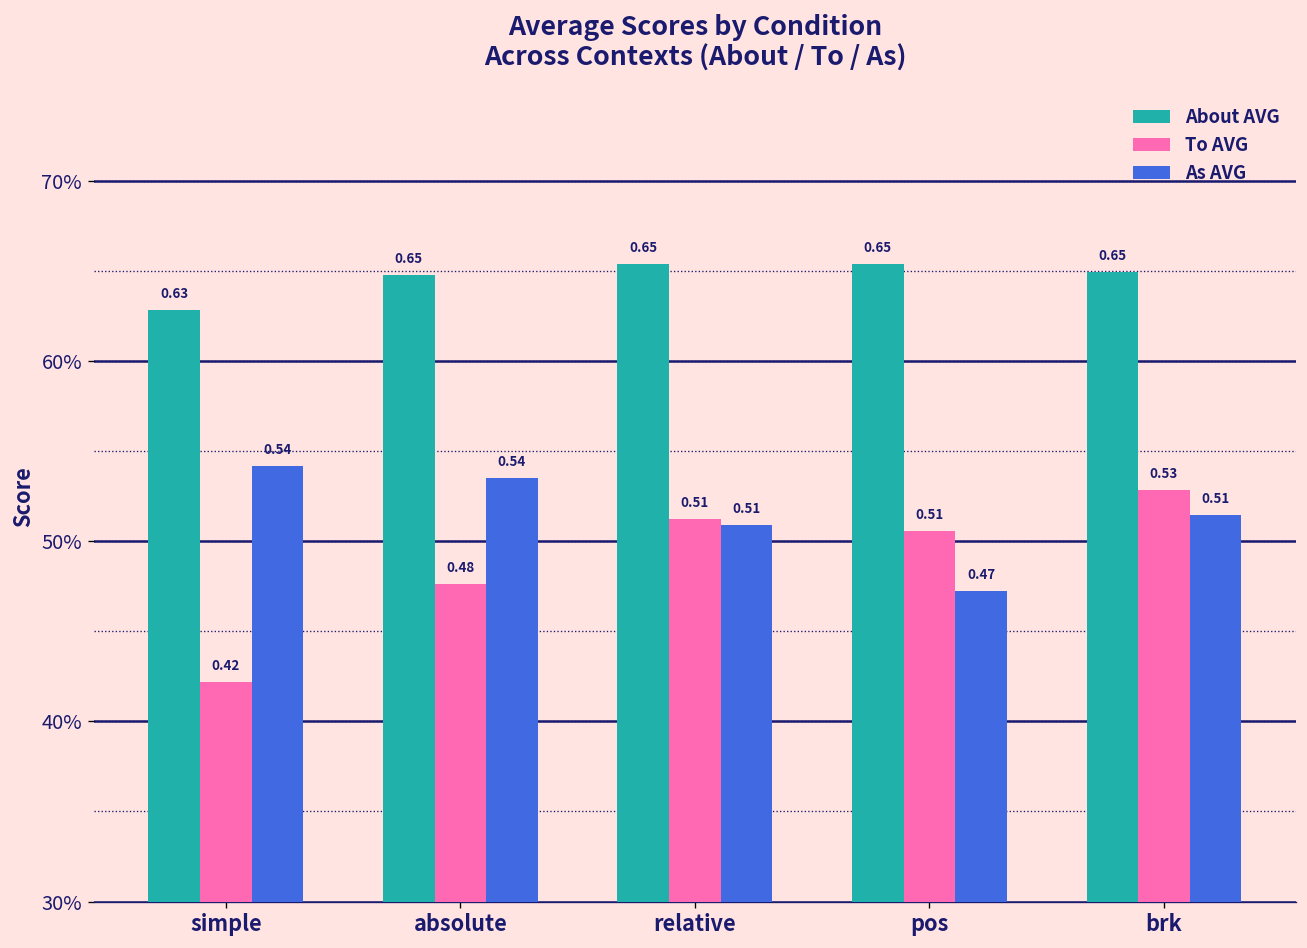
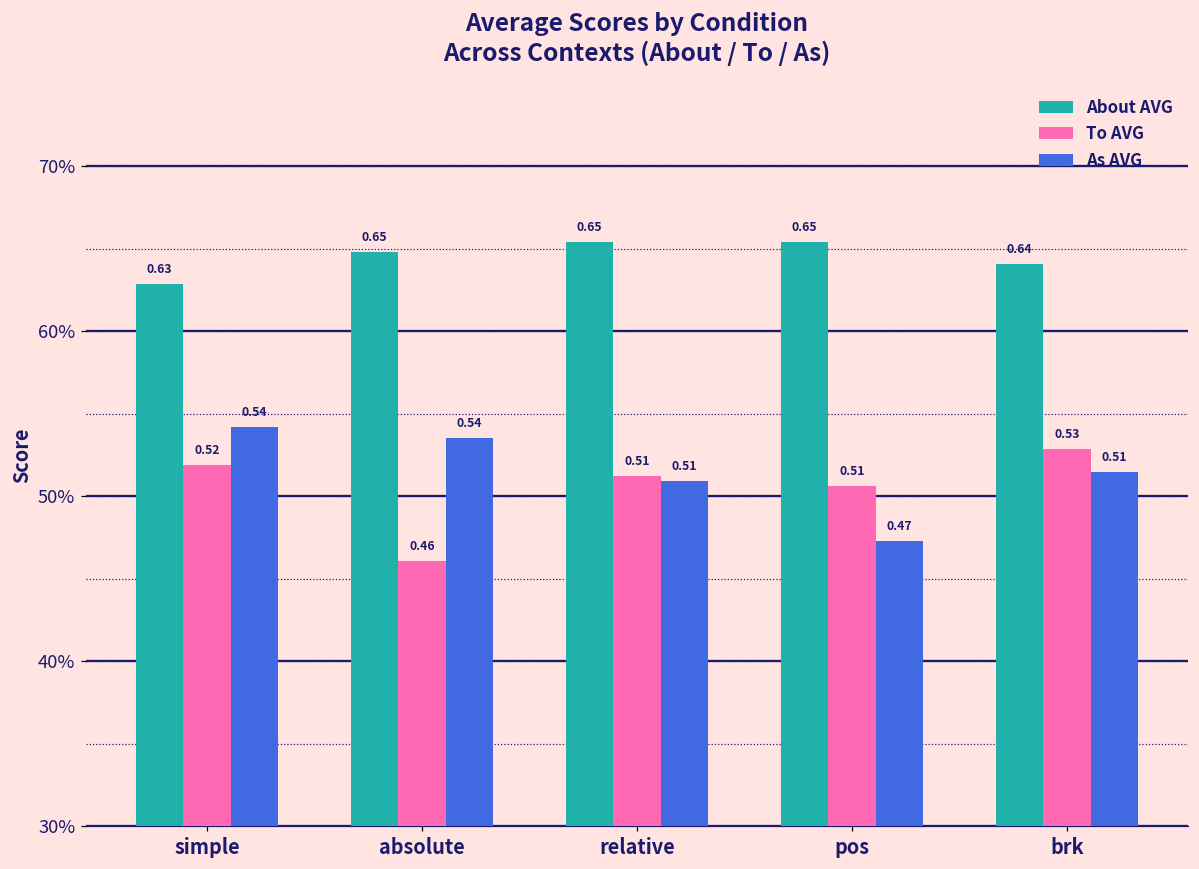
  {
    "About AVG": {
      "simple": 0.63,
      "absolute": 0.65,
      "relative": 0.65,
      "pos": 0.65,
-     "brk": 0.65
+     "brk": 0.64
    },
    "To AVG": {
-     "simple": 0.42,
-     "absolute": 0.48,
+     "simple": 0.52,
+     "absolute": 0.46,
      "relative": 0.51,
      "pos": 0.51,
      "brk": 0.53
    },
    "As AVG": {
      "simple": 0.54,
      "absolute": 0.54,
      "relative": 0.51,
      "pos": 0.47,
      "brk": 0.51
    }
  }
